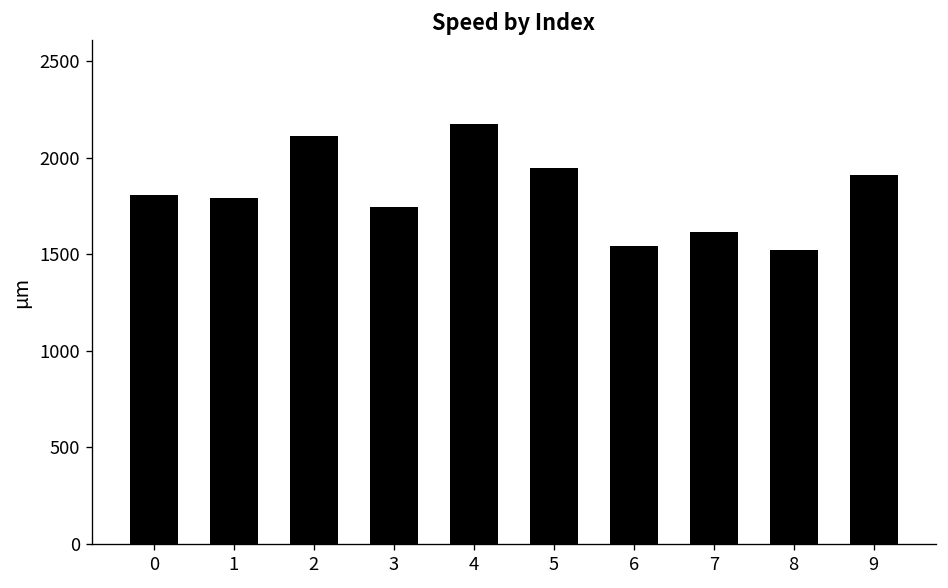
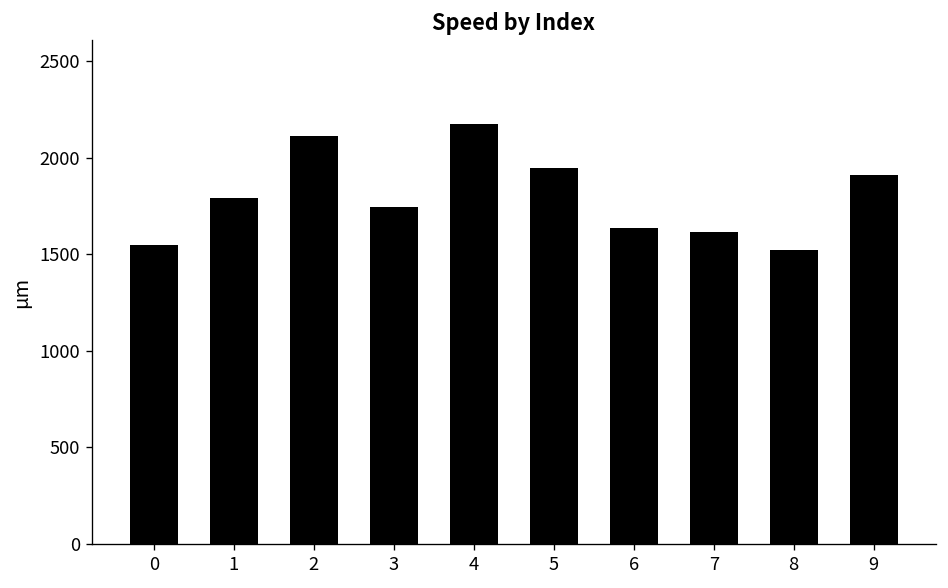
  {
-   "0": 1810,
+   "0": 1550,
    "1": 1790,
    "2": 2110,
    "3": 1750,
    "4": 2170,
    "5": 1950,
-   "6": 1540,
+   "6": 1640,
    "7": 1620,
    "8": 1520,
    "9": 1910
  }
